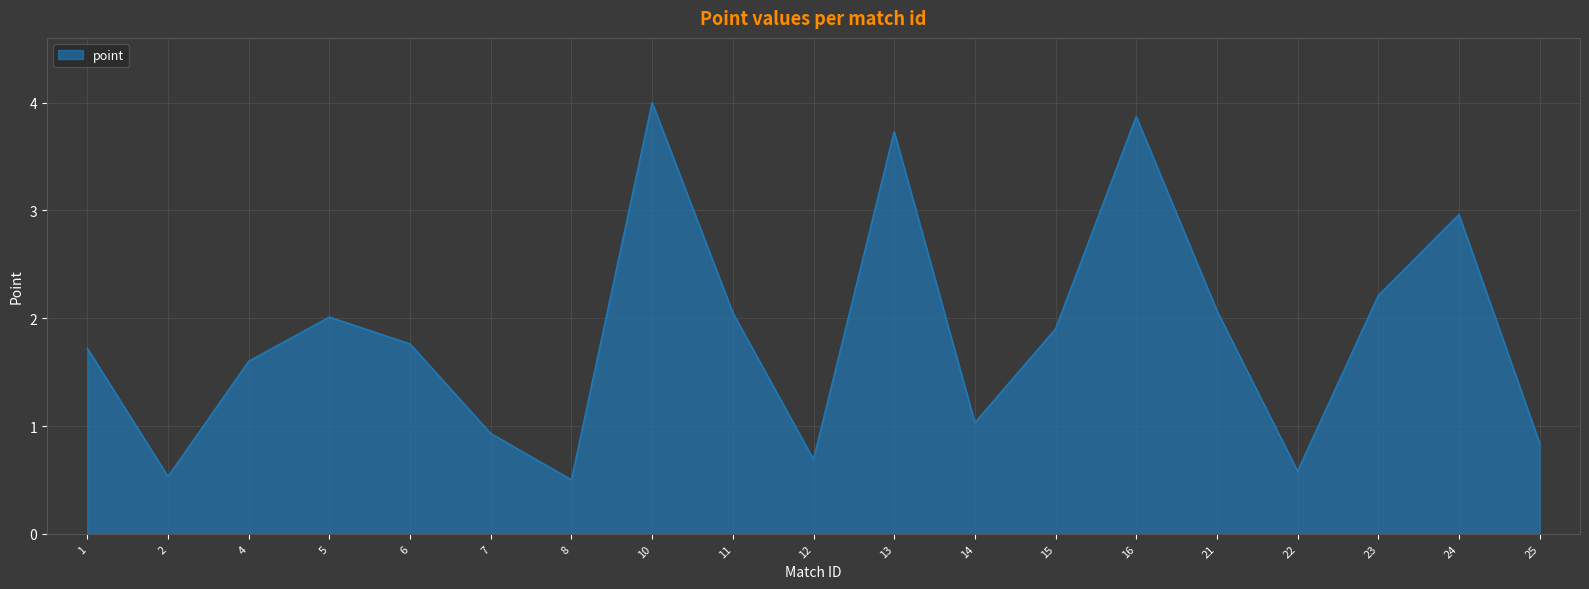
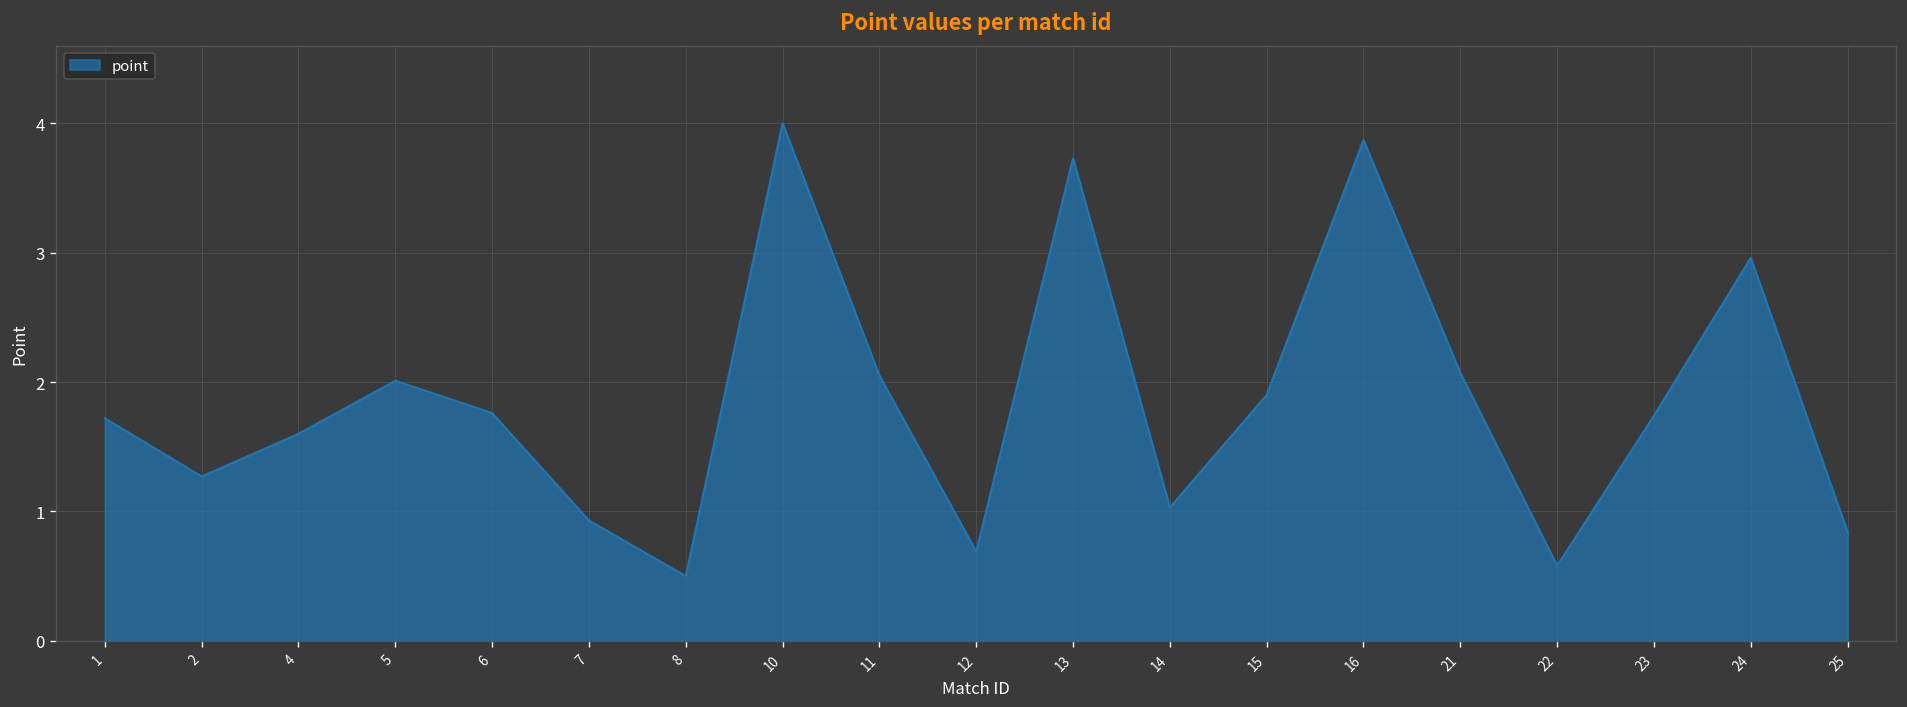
  {
    "1": 1.72,
-   "2": 0.53,
+   "2": 1.27,
    "4": 1.60,
    "5": 2.01,
    "6": 1.76,
    "7": 0.93,
    "8": 0.50,
    "10": 4.00,
    "11": 2.05,
    "12": 0.69,
    "13": 3.73,
    "14": 1.03,
    "15": 1.90,
    "16": 3.87,
    "21": 2.07,
    "22": 0.58,
-   "23": 2.21,
+   "23": 1.74,
    "24": 2.96,
    "25": 0.84
  }
